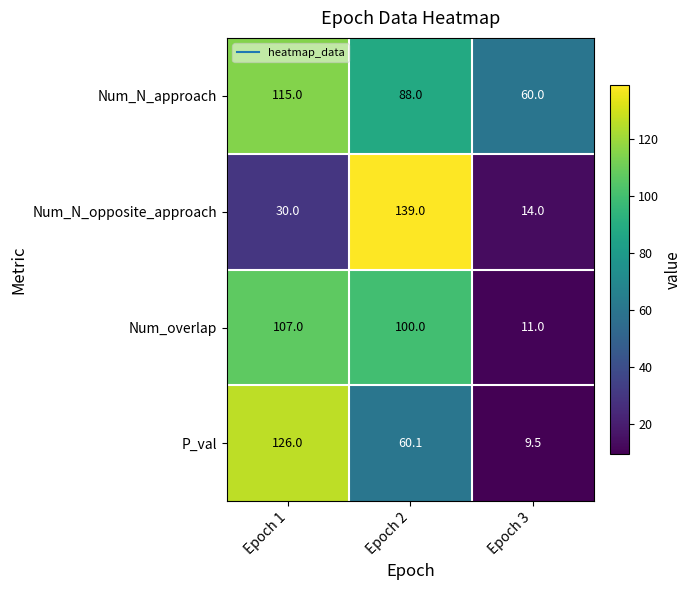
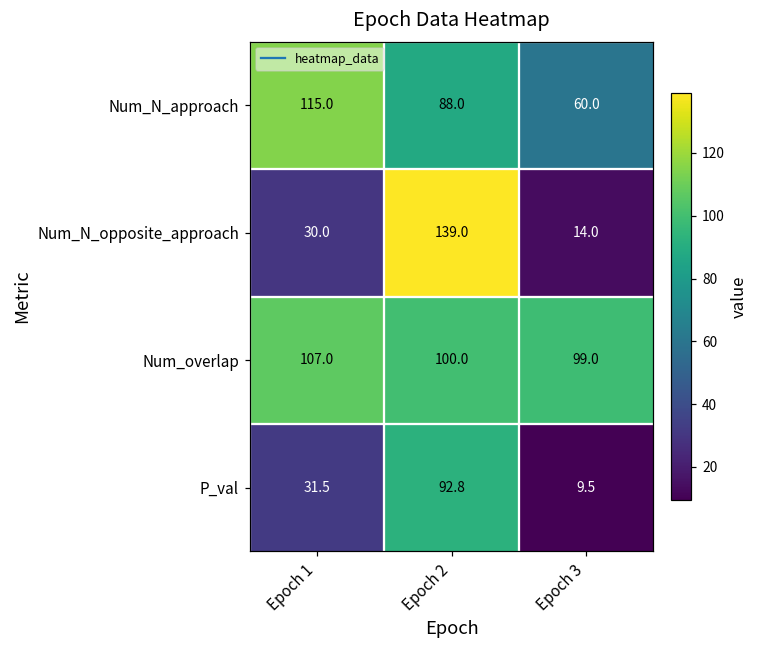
  {
    "Num_N_approach": {
      "Epoch 1": 115.0,
      "Epoch 2": 88.0,
      "Epoch 3": 60.0
    },
    "Num_N_opposite_approach": {
      "Epoch 1": 30.0,
      "Epoch 2": 139.0,
      "Epoch 3": 14.0
    },
    "Num_overlap": {
      "Epoch 1": 107.0,
      "Epoch 2": 100.0,
-     "Epoch 3": 11.0
+     "Epoch 3": 99.0
    },
    "P_val": {
-     "Epoch 1": 126.0,
-     "Epoch 2": 60.1,
+     "Epoch 1": 31.5,
+     "Epoch 2": 92.8,
      "Epoch 3": 9.5
    }
  }
